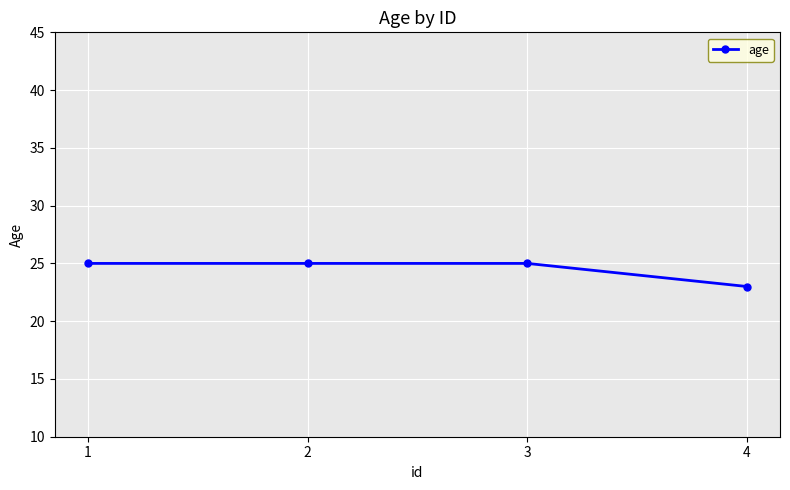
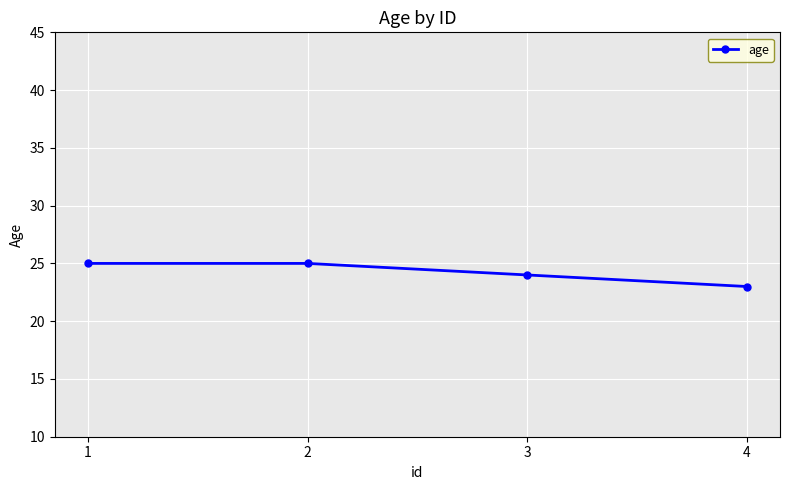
  {
    "1": 25,
    "2": 25,
-   "3": 25,
+   "3": 24,
    "4": 23
  }
